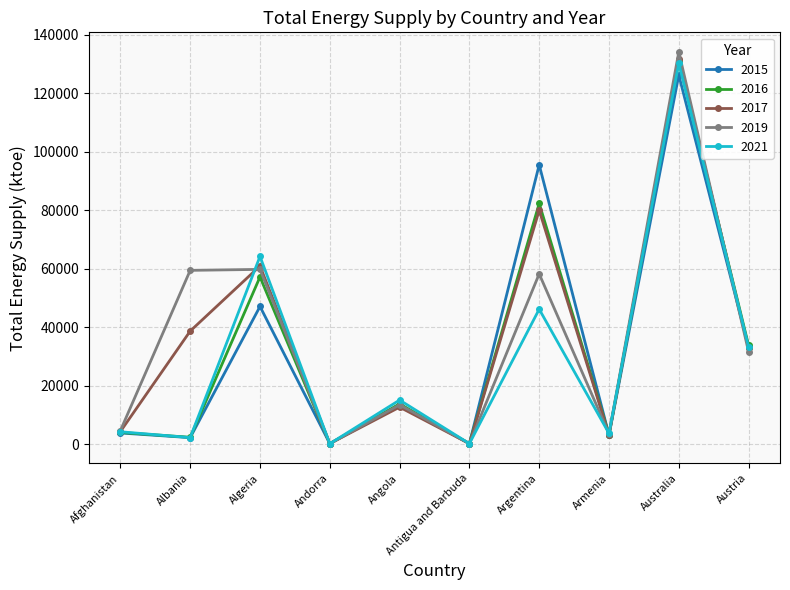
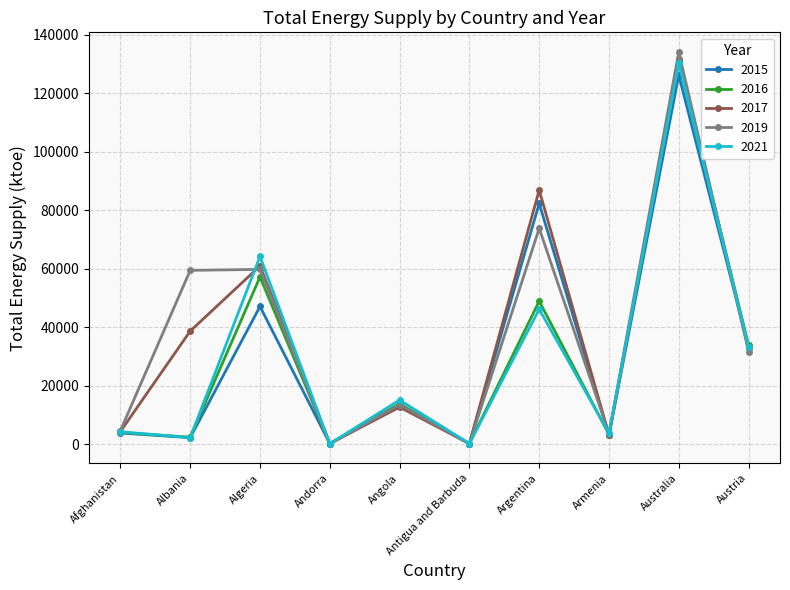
  {
    "2015": {
      "Algeria": 47000,
-     "Argentina": 96000,
+     "Argentina": 82000,
      "Australia": 126000
    },
    "2016": {
      "Algeria": 57000,
-     "Argentina": 82000
+     "Argentina": 49000
    },
    "2017": {
      "Albania": 39000,
      "Algeria": 61000,
-     "Argentina": 80000,
+     "Argentina": 87000,
      "Australia": 132000
    },
    "2019": {
      "Albania": 59000,
      "Algeria": 60000,
-     "Argentina": 58000,
+     "Argentina": 74000,
      "Australia": 134000,
      "Austria": 32000
    },
    "2021": {
      "Algeria": 64000,
      "Angola": 15000,
      "Argentina": 46000
    }
  }
